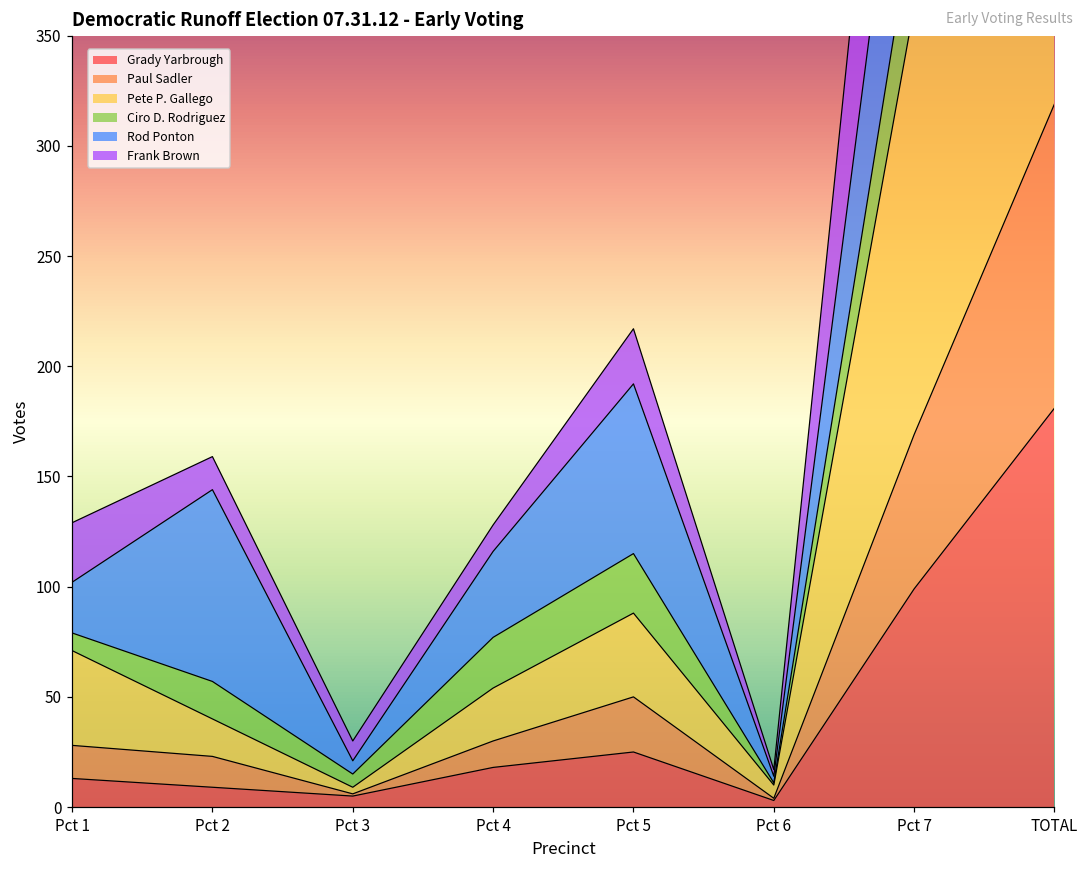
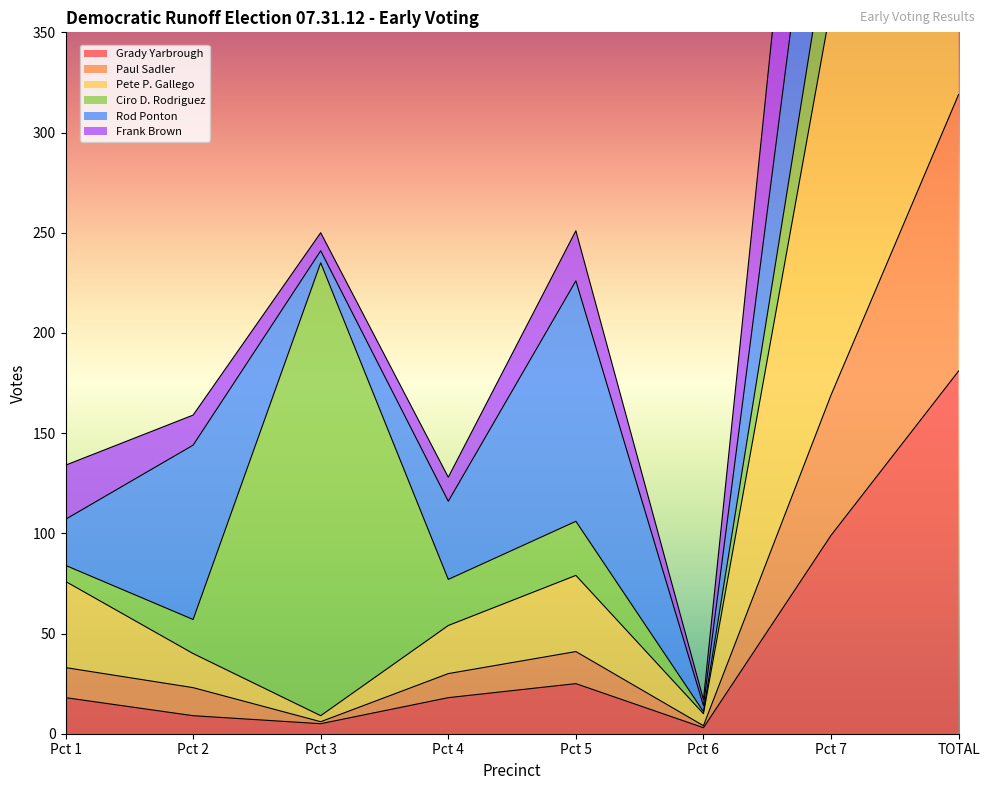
  {
    "Grady Yarbrough": {
-     "Pct 1": 13,
+     "Pct 1": 18,
      "Pct 2": 9,
      "Pct 4": 18,
      "Pct 5": 25,
      "Pct 7": 99,
      "TOTAL": 181
    },
    "Paul Sadler": {
      "Pct 1": 15,
      "Pct 2": 14,
      "Pct 4": 12,
-     "Pct 5": 25,
+     "Pct 5": 16,
      "Pct 7": 70,
      "TOTAL": 138
    },
    "Pete P. Gallego": {
      "Pct 1": 43,
      "Pct 2": 17,
      "Pct 3": 3,
      "Pct 4": 24,
      "Pct 5": 38
    },
    "Ciro D. Rodriguez": {
      "Pct 1": 8,
      "Pct 2": 17,
-     "Pct 3": 6,
+     "Pct 3": 226,
      "Pct 4": 23,
      "Pct 5": 27
    },
    "Rod Ponton": {
      "Pct 1": 23,
      "Pct 2": 87,
      "Pct 3": 6,
      "Pct 4": 39,
-     "Pct 5": 77,
+     "Pct 5": 120,
      "Pct 6": 3
    },
    "Frank Brown": {
      "Pct 1": 27,
      "Pct 2": 15,
      "Pct 3": 9,
      "Pct 4": 12,
      "Pct 5": 25,
      "Pct 6": 3
    }
  }
